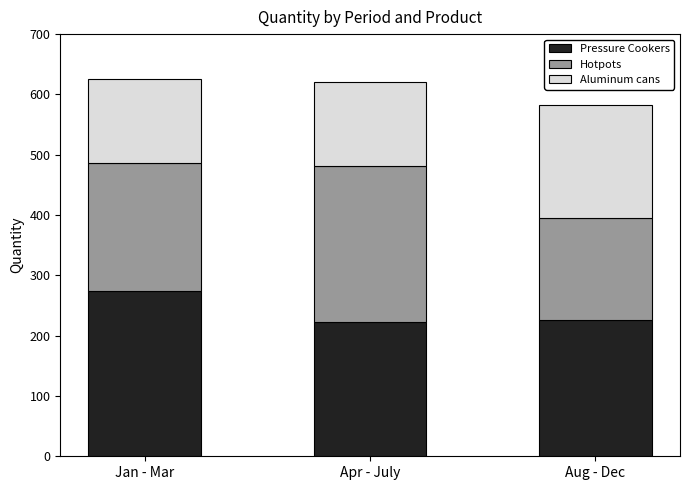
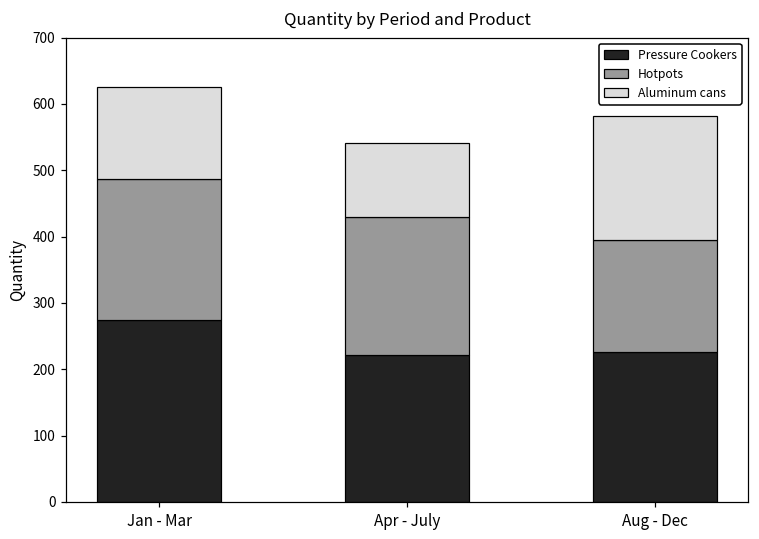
  {
    "Pressure Cookers": {
      "Jan - Mar": 270,
      "Apr - July": 220,
      "Aug - Dec": 230
    },
    "Hotpots": {
      "Jan - Mar": 210,
-     "Apr - July": 260,
+     "Apr - July": 210,
      "Aug - Dec": 170
    },
    "Aluminum cans": {
      "Jan - Mar": 140,
-     "Apr - July": 140,
+     "Apr - July": 110,
      "Aug - Dec": 190
    }
  }
